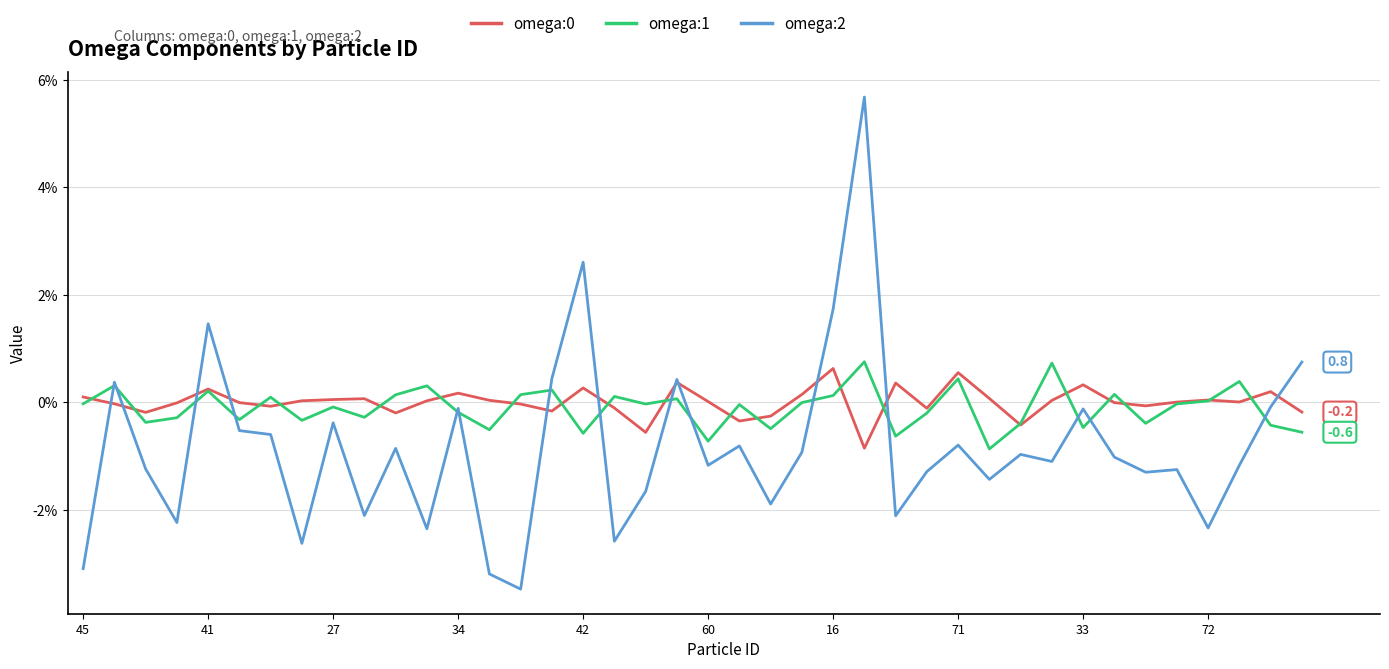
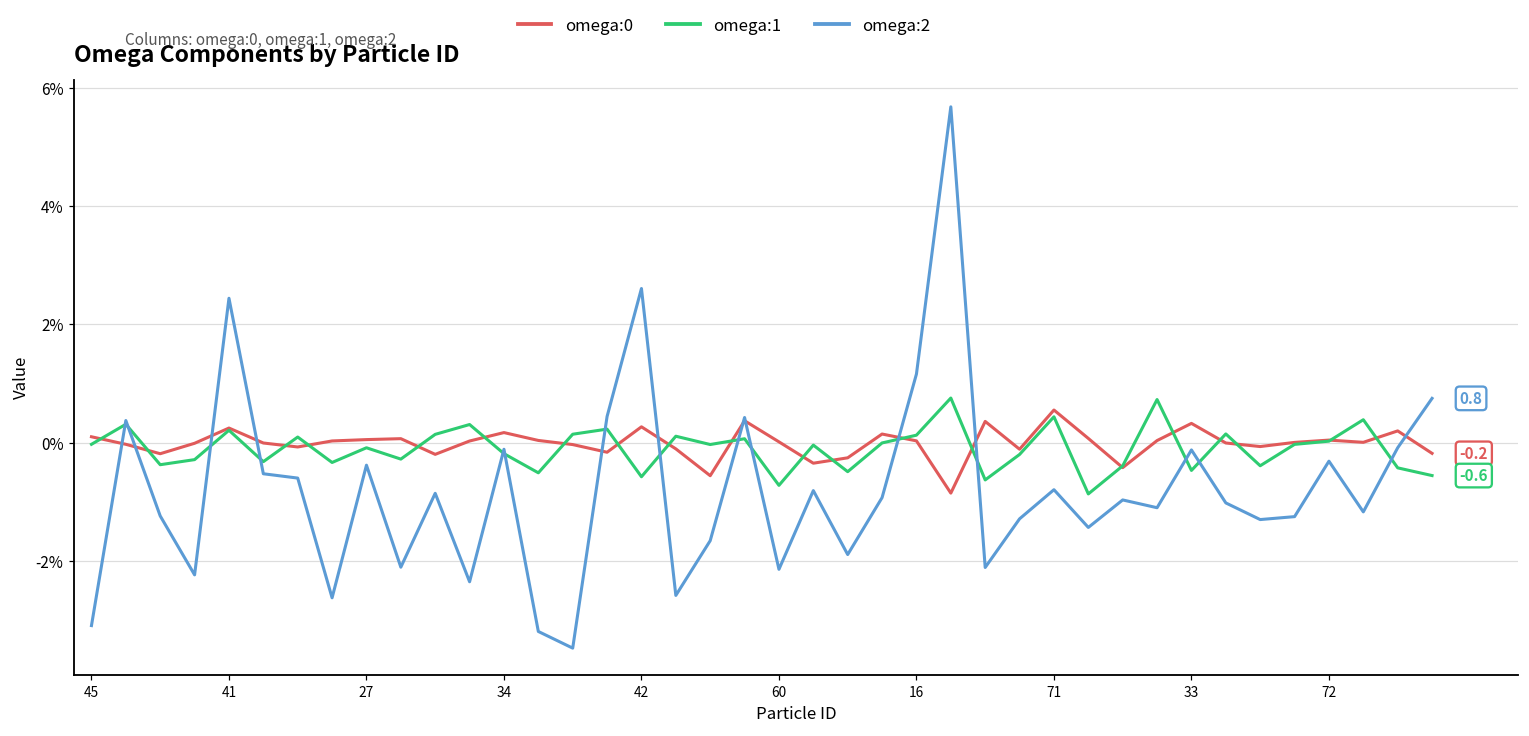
  {
    "omega:0": {
      "45": "0.1%",
      "42": "0.3%",
      "60": "0.0%",
-     "16": "0.6%",
+     "16": "0.0%",
      "71": "0.6%"
    },
    "omega:1": {
      "45": "0.0%",
      "42": "-0.6%",
      "60": "-0.7%",
      "16": "0.1%",
      "71": "0.4%"
    },
    "omega:2": {
      "45": "-3.1%",
-     "41": "1.5%",
+     "41": "2.4%",
      "42": "2.6%",
-     "60": "-1.2%",
-     "16": "1.7%",
+     "60": "-2.1%",
+     "16": "1.2%",
      "71": "-0.8%",
-     "72": "-2.3%"
+     "72": "-0.3%"
    }
  }
